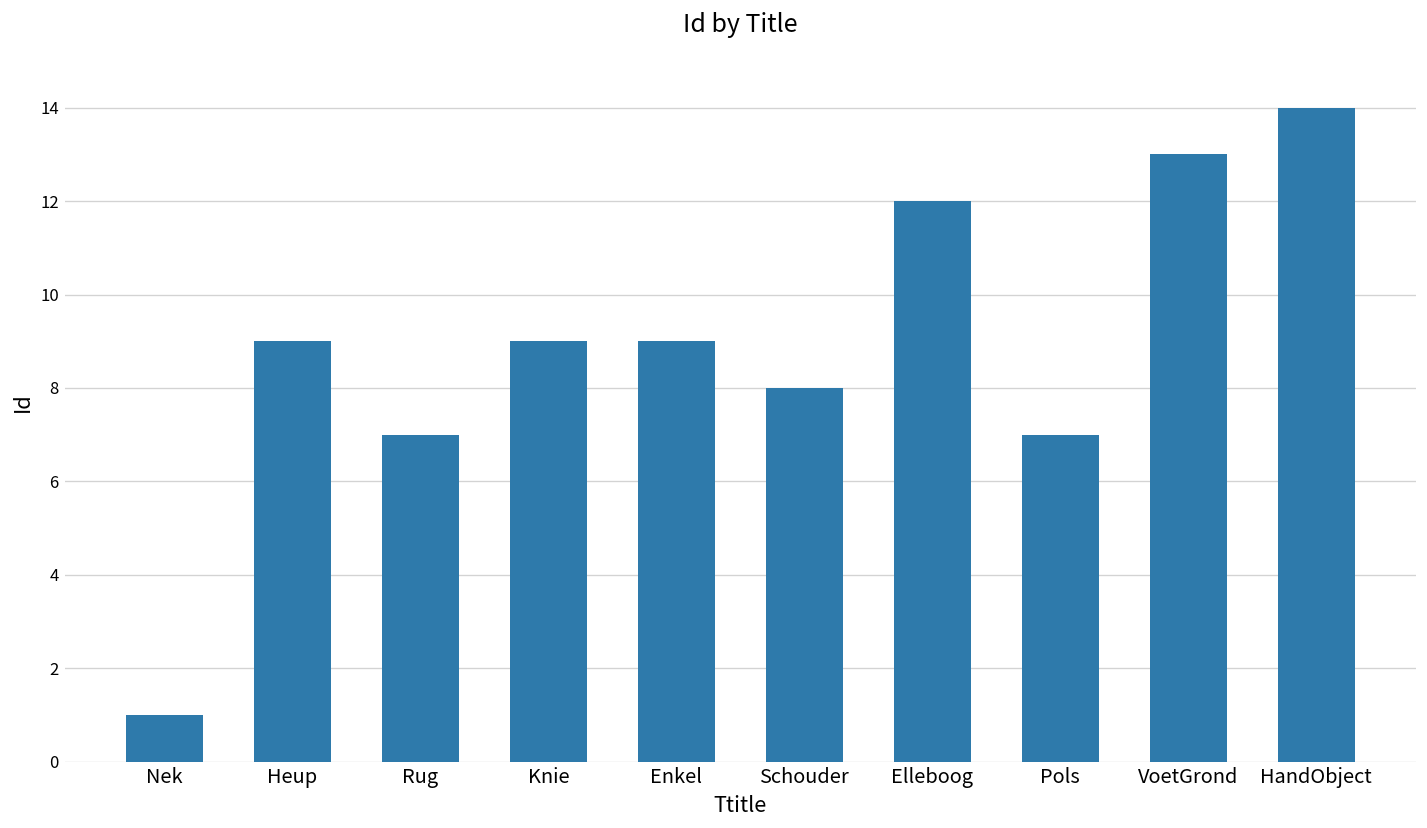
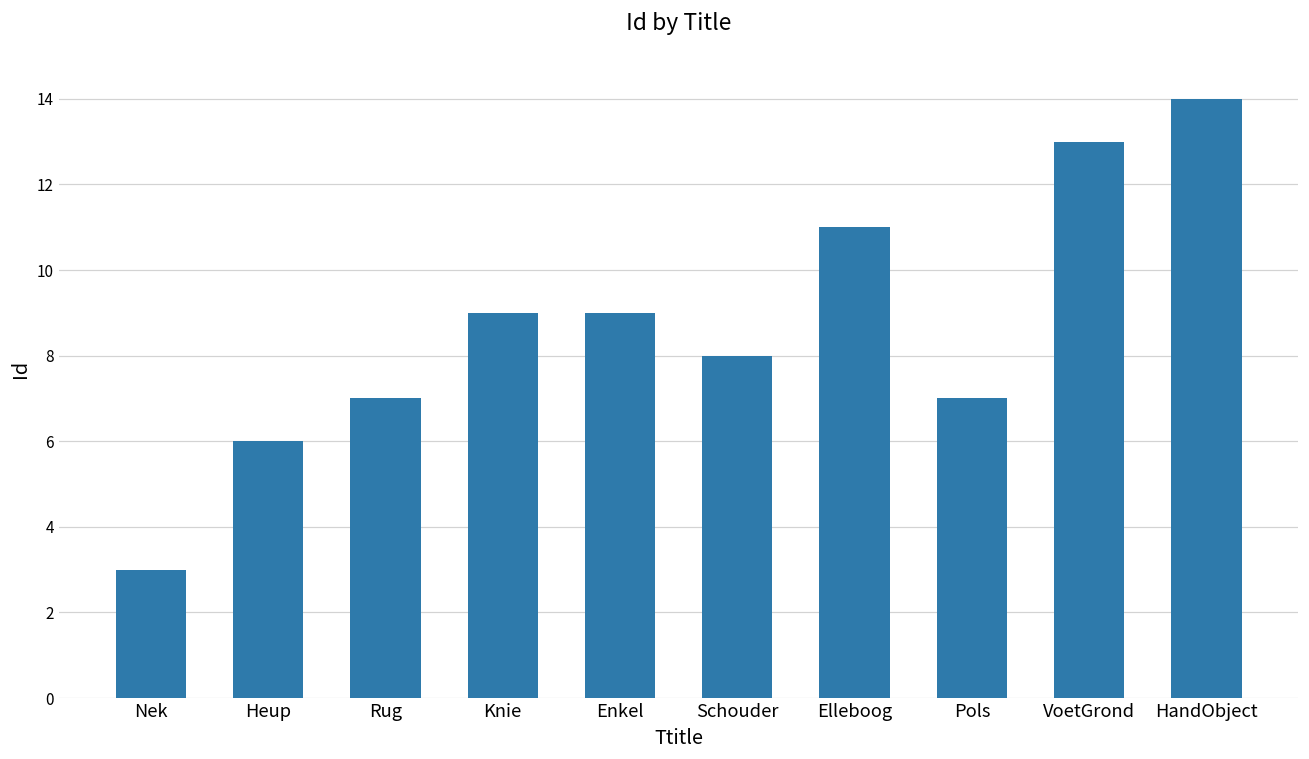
  {
-   "Nek": 1,
-   "Heup": 9,
+   "Nek": 3,
+   "Heup": 6,
    "Rug": 7,
    "Knie": 9,
    "Enkel": 9,
    "Schouder": 8,
-   "Elleboog": 12,
+   "Elleboog": 11,
    "Pols": 7,
    "VoetGrond": 13,
    "HandObject": 14
  }
